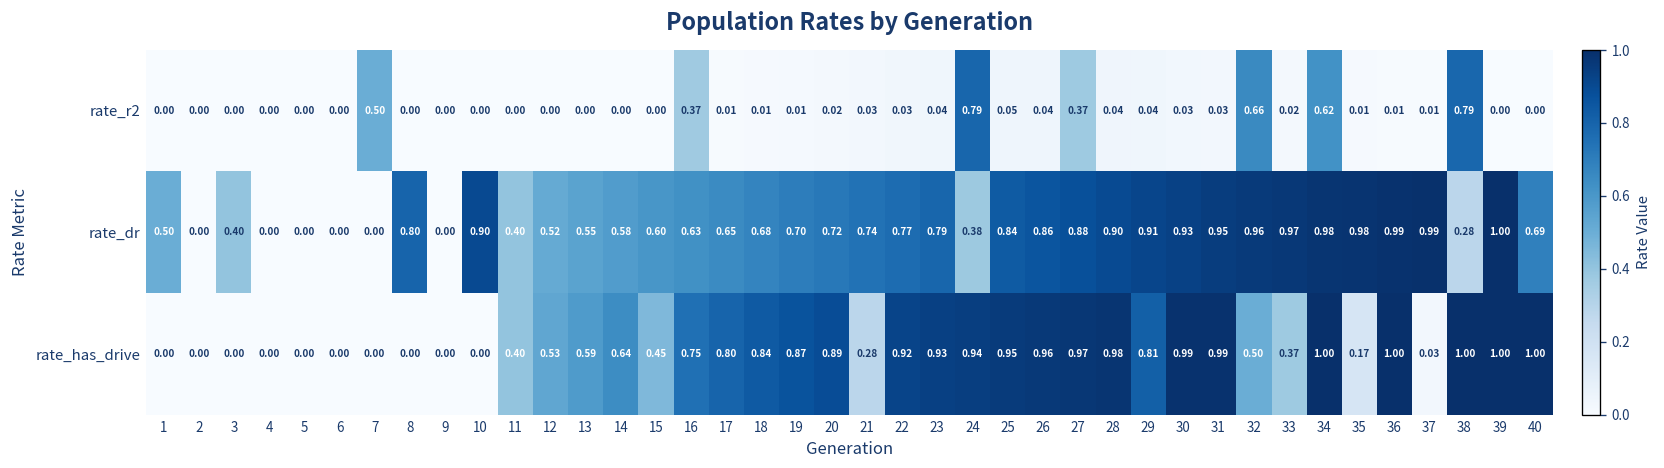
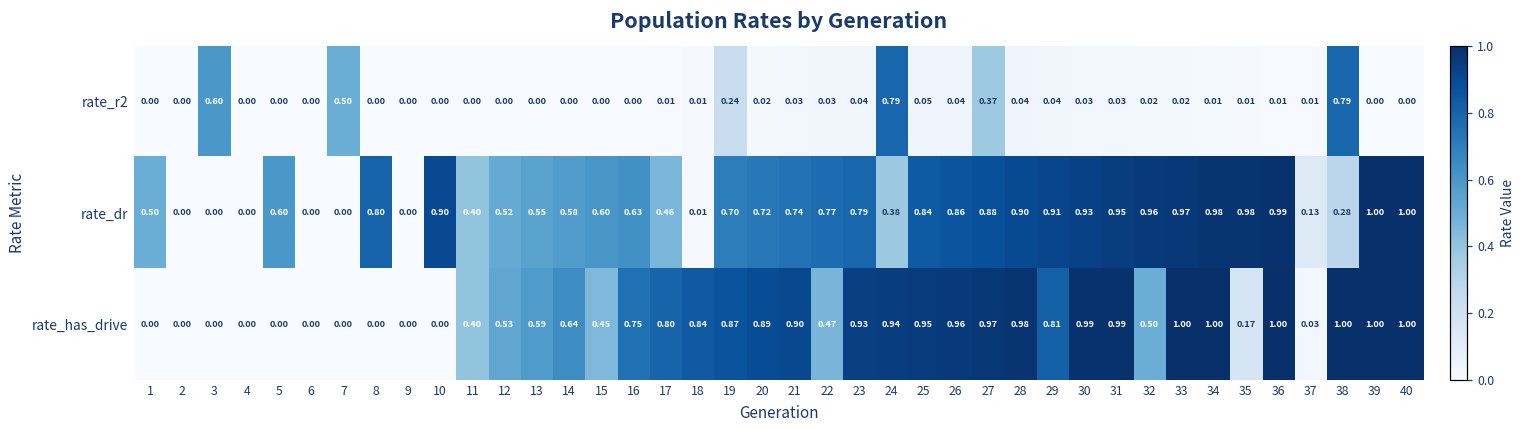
  {
    "rate_r2": {
      "1": 0.00,
      "2": 0.00,
-     "3": 0.00,
+     "3": 0.60,
      "4": 0.00,
      "5": 0.00,
      "6": 0.00,
      "7": 0.50,
      "8": 0.00,
      "9": 0.00,
      "10": 0.00,
      "11": 0.00,
      "12": 0.00,
      "13": 0.00,
      "14": 0.00,
      "15": 0.00,
-     "16": 0.37,
+     "16": 0.00,
      "17": 0.01,
      "18": 0.01,
-     "19": 0.01,
+     "19": 0.24,
      "20": 0.02,
      "21": 0.03,
      "22": 0.03,
      "23": 0.04,
      "24": 0.79,
      "25": 0.05,
      "26": 0.04,
      "27": 0.37,
      "28": 0.04,
      "29": 0.04,
      "30": 0.03,
      "31": 0.03,
-     "32": 0.66,
+     "32": 0.02,
      "33": 0.02,
-     "34": 0.62,
+     "34": 0.01,
      "35": 0.01,
      "36": 0.01,
      "37": 0.01,
      "38": 0.79,
      "39": 0.00,
      "40": 0.00
    },
    "rate_dr": {
      "1": 0.50,
      "2": 0.00,
-     "3": 0.40,
+     "3": 0.00,
      "4": 0.00,
-     "5": 0.00,
+     "5": 0.60,
      "6": 0.00,
      "7": 0.00,
      "8": 0.80,
      "9": 0.00,
      "10": 0.90,
      "11": 0.40,
      "12": 0.52,
      "13": 0.55,
      "14": 0.58,
      "15": 0.60,
      "16": 0.63,
-     "17": 0.65,
-     "18": 0.68,
+     "17": 0.46,
+     "18": 0.01,
      "19": 0.70,
      "20": 0.72,
      "21": 0.74,
      "22": 0.77,
      "23": 0.79,
      "24": 0.38,
      "25": 0.84,
      "26": 0.86,
      "27": 0.88,
      "28": 0.90,
      "29": 0.91,
      "30": 0.93,
      "31": 0.95,
      "32": 0.96,
      "33": 0.97,
      "34": 0.98,
      "35": 0.98,
      "36": 0.99,
-     "37": 0.99,
+     "37": 0.13,
      "38": 0.28,
      "39": 1.00,
-     "40": 0.69
+     "40": 1.00
    },
    "rate_has_drive": {
      "1": 0.00,
      "2": 0.00,
      "3": 0.00,
      "4": 0.00,
      "5": 0.00,
      "6": 0.00,
      "7": 0.00,
      "8": 0.00,
      "9": 0.00,
      "10": 0.00,
      "11": 0.40,
      "12": 0.53,
      "13": 0.59,
      "14": 0.64,
      "15": 0.45,
      "16": 0.75,
      "17": 0.80,
      "18": 0.84,
      "19": 0.87,
      "20": 0.89,
-     "21": 0.28,
-     "22": 0.92,
+     "21": 0.90,
+     "22": 0.47,
      "23": 0.93,
      "24": 0.94,
      "25": 0.95,
      "26": 0.96,
      "27": 0.97,
      "28": 0.98,
      "29": 0.81,
      "30": 0.99,
      "31": 0.99,
      "32": 0.50,
-     "33": 0.37,
+     "33": 1.00,
      "34": 1.00,
      "35": 0.17,
      "36": 1.00,
      "37": 0.03,
      "38": 1.00,
      "39": 1.00,
      "40": 1.00
    }
  }
